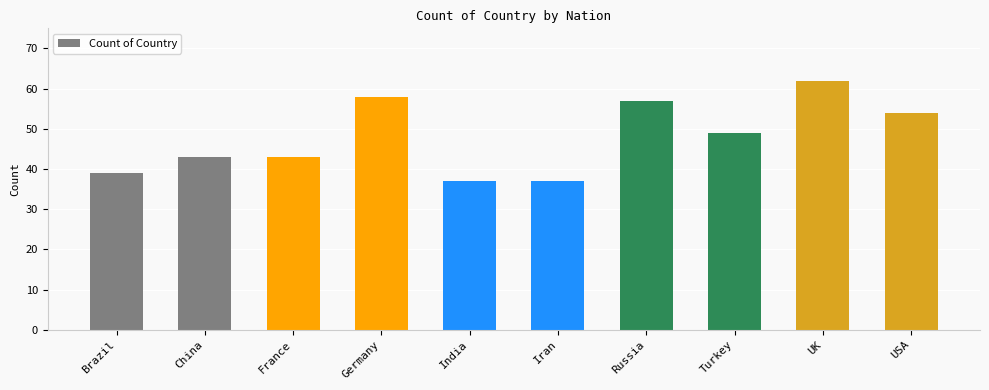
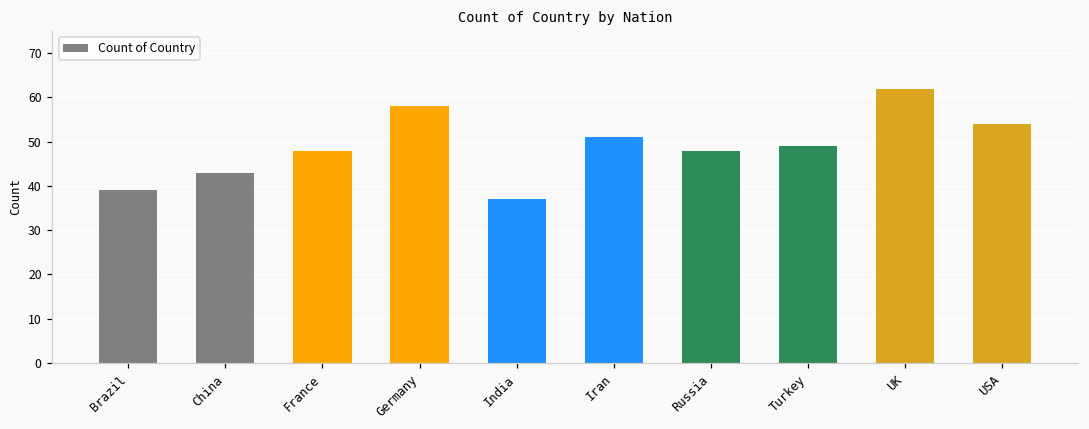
  {
    "Brazil": 39,
    "China": 43,
-   "France": 43,
+   "France": 48,
    "Germany": 58,
    "India": 37,
-   "Iran": 37,
-   "Russia": 57,
+   "Iran": 51,
+   "Russia": 48,
    "Turkey": 49,
    "UK": 62,
    "USA": 54
  }
